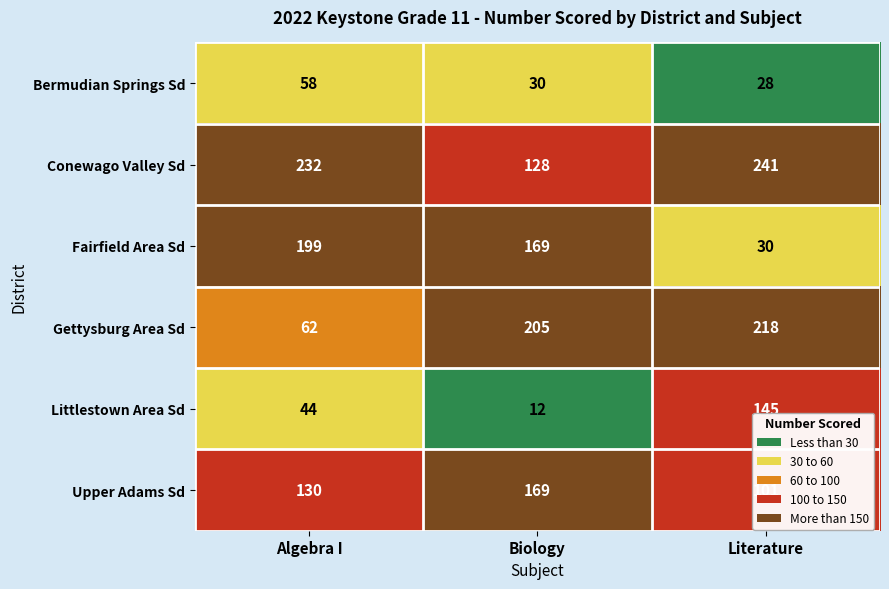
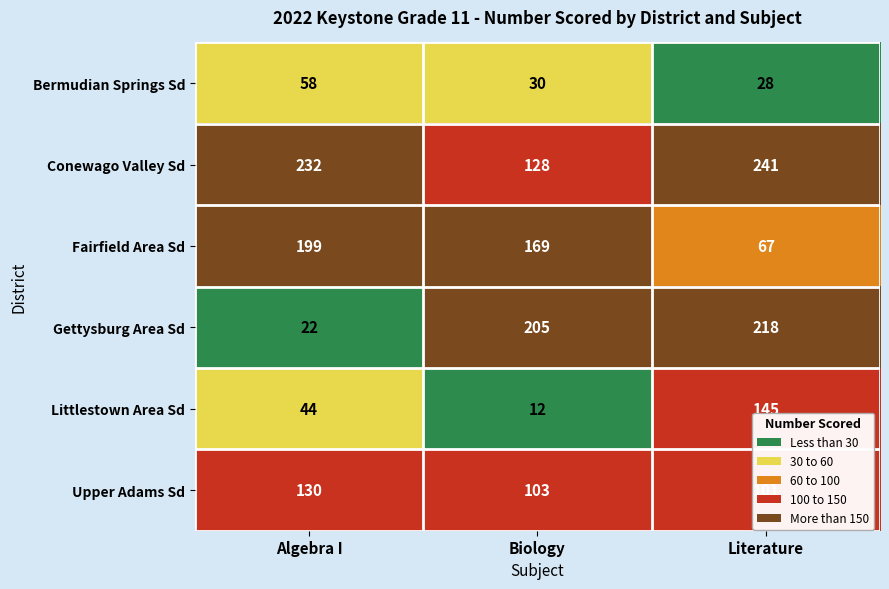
  {
    "Bermudian Springs Sd": {
      "Algebra I": 58,
      "Biology": 30,
      "Literature": 28
    },
    "Conewago Valley Sd": {
      "Algebra I": 232,
      "Biology": 128,
      "Literature": 241
    },
    "Fairfield Area Sd": {
      "Algebra I": 199,
      "Biology": 169,
-     "Literature": 30
+     "Literature": 67
    },
    "Gettysburg Area Sd": {
-     "Algebra I": 62,
+     "Algebra I": 22,
      "Biology": 205,
      "Literature": 218
    },
    "Littlestown Area Sd": {
      "Algebra I": 44,
      "Biology": 12
    },
    "Upper Adams Sd": {
      "Algebra I": 130,
-     "Biology": 169
+     "Biology": 103
    }
  }
